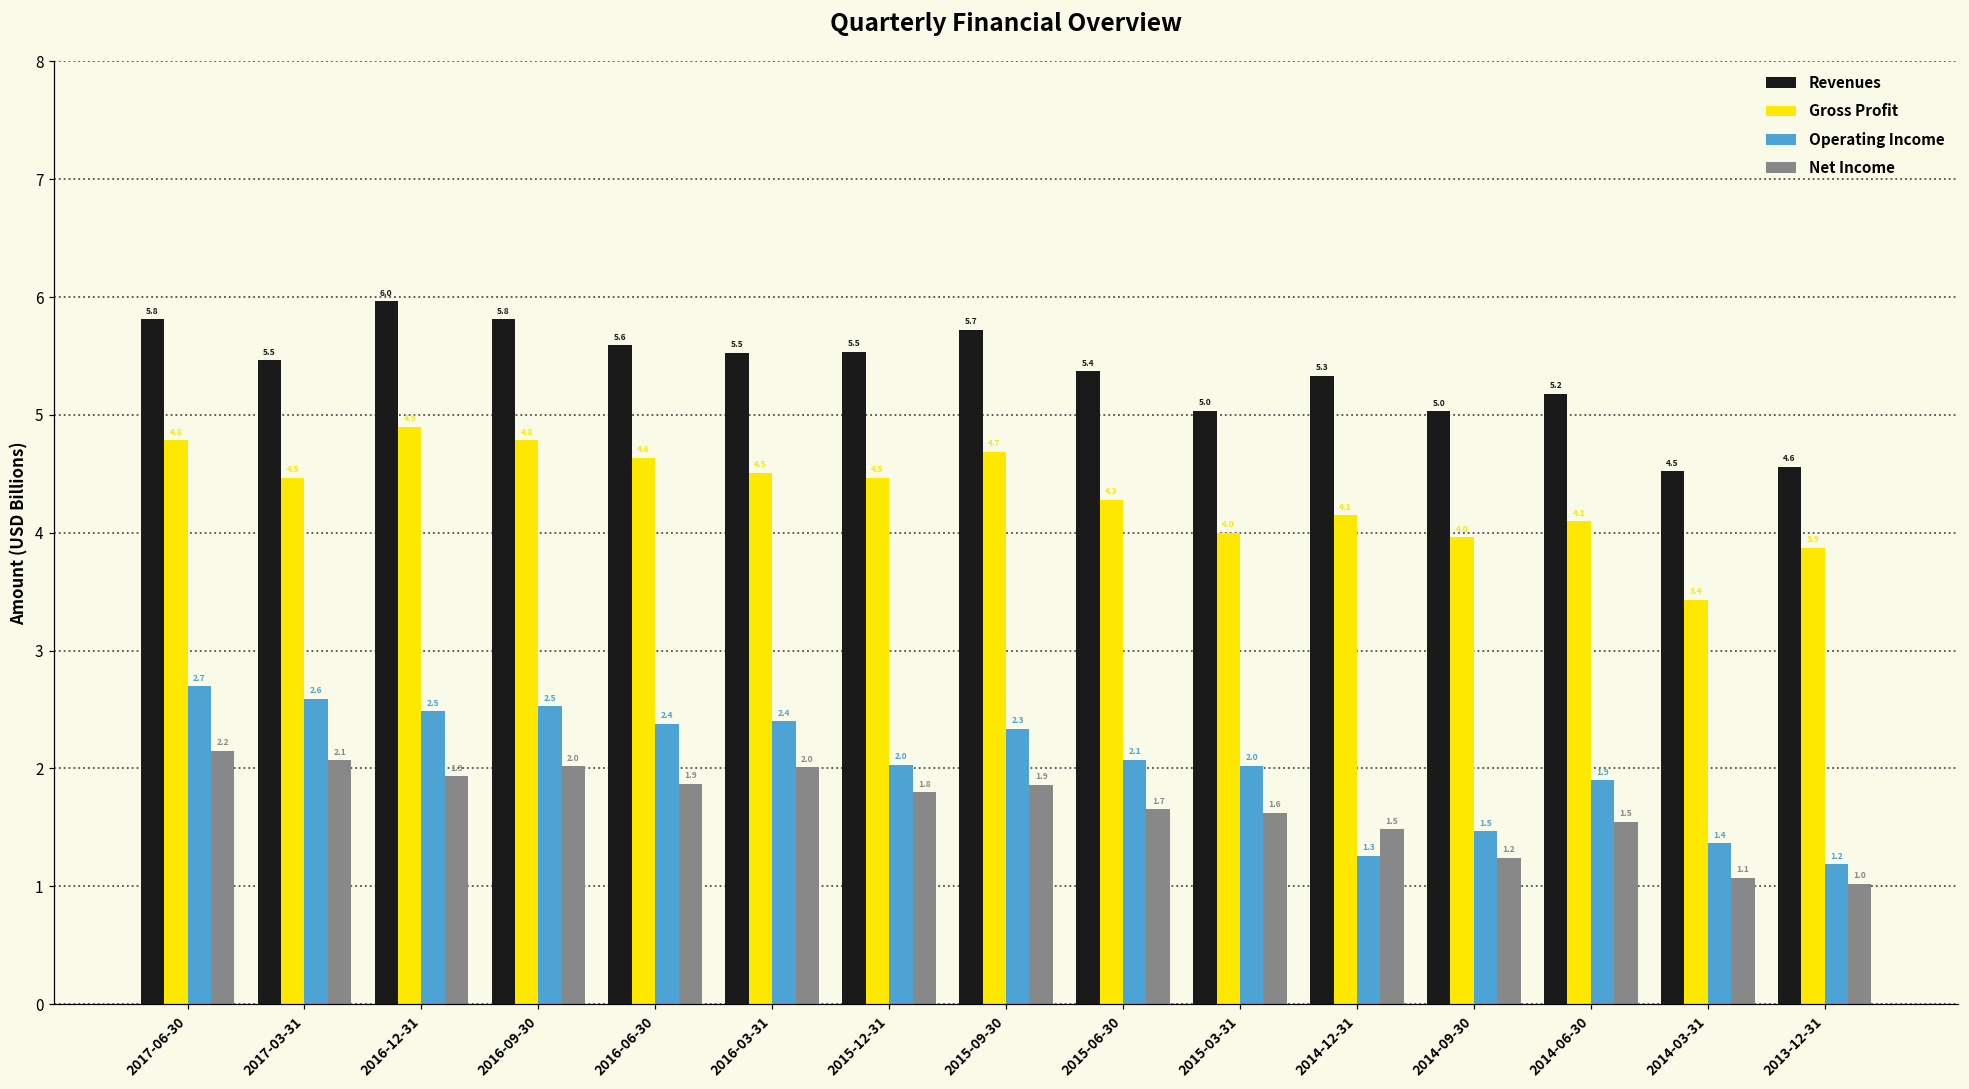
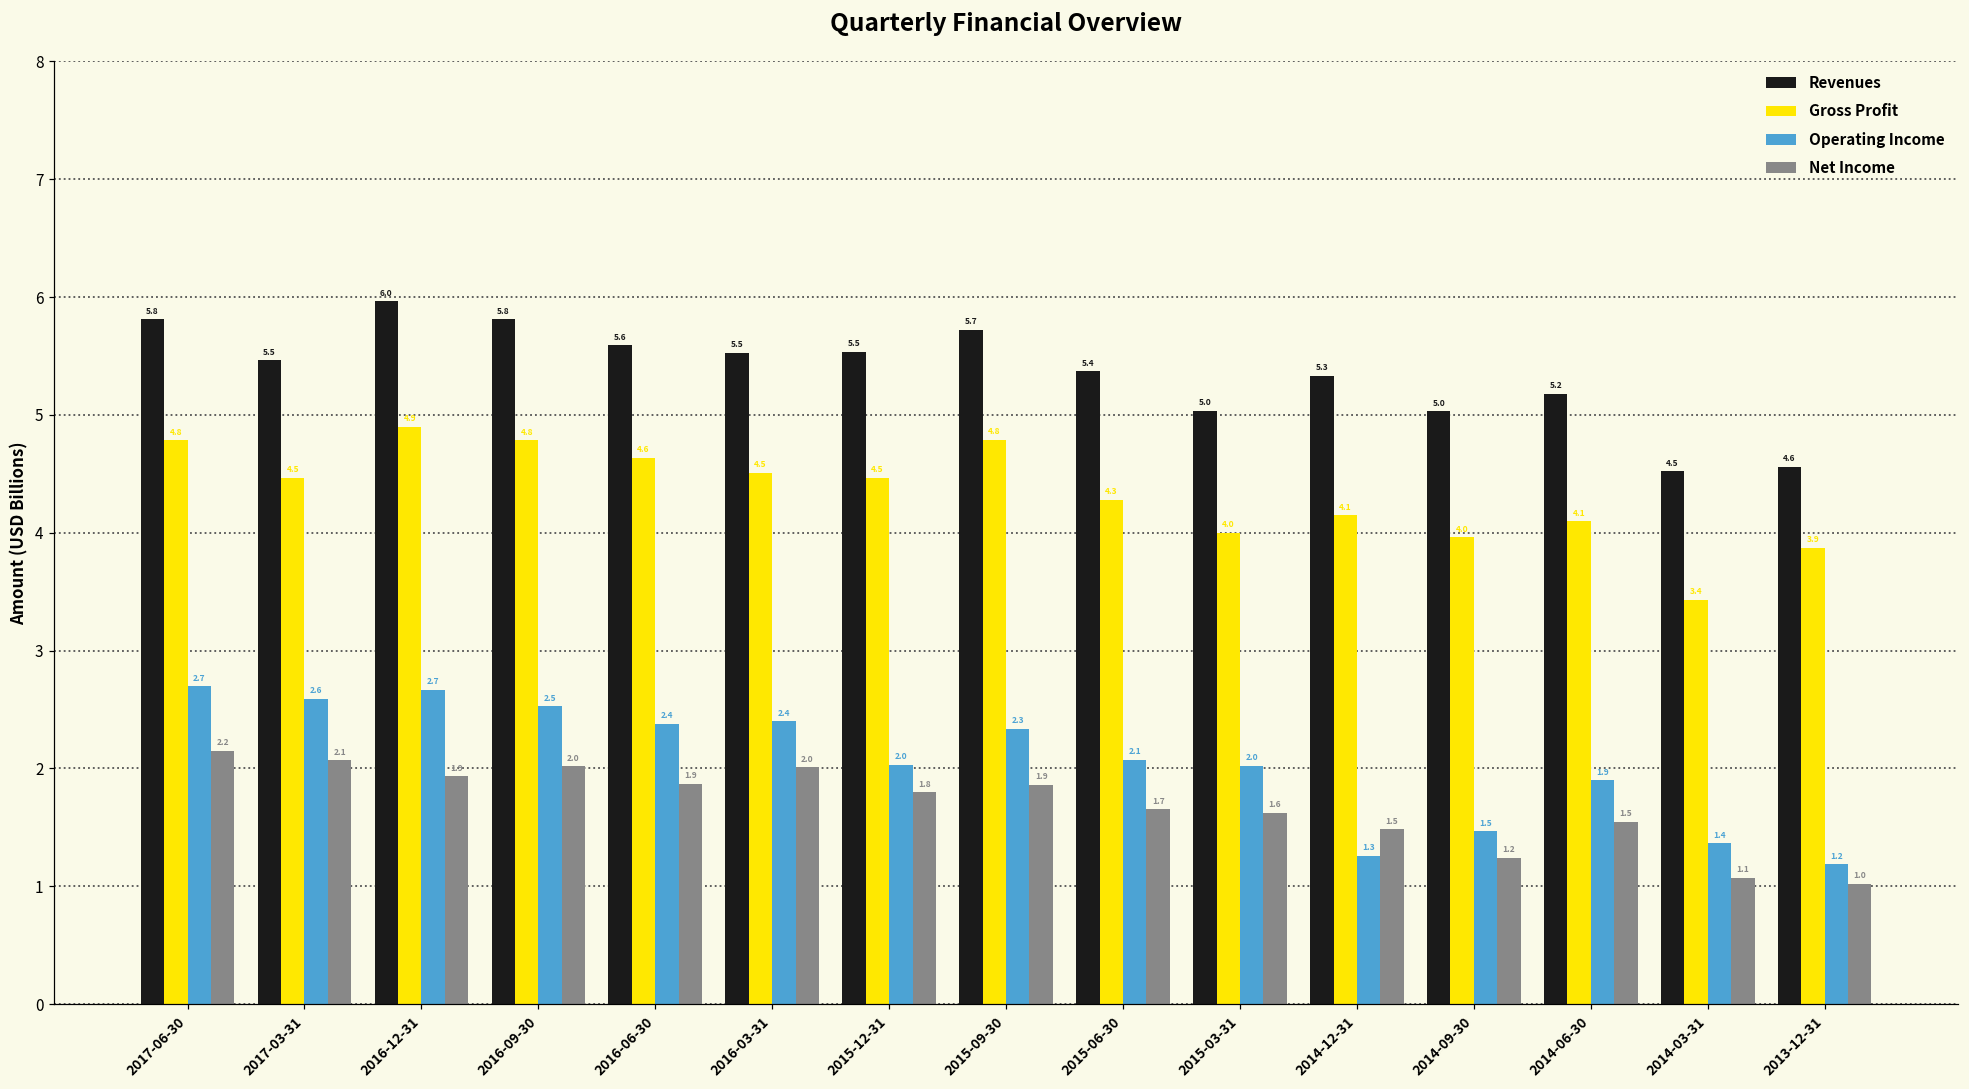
  {
    "Revenues": {
      "2017-06-30": 5.8,
      "2017-03-31": 5.5,
      "2016-12-31": 6.0,
      "2016-09-30": 5.8,
      "2016-06-30": 5.6,
      "2016-03-31": 5.5,
      "2015-12-31": 5.5,
      "2015-09-30": 5.7,
      "2015-06-30": 5.4,
      "2015-03-31": 5.0,
      "2014-12-31": 5.3,
      "2014-09-30": 5.0,
      "2014-06-30": 5.2,
      "2014-03-31": 4.5,
      "2013-12-31": 4.6
    },
    "Gross Profit": {
      "2017-06-30": 4.8,
      "2017-03-31": 4.5,
      "2016-12-31": 4.9,
      "2016-09-30": 4.8,
      "2016-06-30": 4.6,
      "2016-03-31": 4.5,
      "2015-12-31": 4.5,
-     "2015-09-30": 4.7,
+     "2015-09-30": 4.8,
      "2015-06-30": 4.3,
      "2015-03-31": 4.0,
      "2014-12-31": 4.1,
      "2014-09-30": 4.0,
      "2014-06-30": 4.1,
      "2014-03-31": 3.4,
      "2013-12-31": 3.9
    },
    "Operating Income": {
      "2017-06-30": 2.7,
      "2017-03-31": 2.6,
-     "2016-12-31": 2.5,
+     "2016-12-31": 2.7,
      "2016-09-30": 2.5,
      "2016-06-30": 2.4,
      "2016-03-31": 2.4,
      "2015-12-31": 2.0,
      "2015-09-30": 2.3,
      "2015-06-30": 2.1,
      "2015-03-31": 2.0,
      "2014-12-31": 1.3,
      "2014-09-30": 1.5,
      "2014-06-30": 1.9,
      "2014-03-31": 1.4,
      "2013-12-31": 1.2
    },
    "Net Income": {
      "2017-06-30": 2.2,
      "2017-03-31": 2.1,
      "2016-12-31": 1.9,
      "2016-09-30": 2.0,
      "2016-06-30": 1.9,
      "2016-03-31": 2.0,
      "2015-12-31": 1.8,
      "2015-09-30": 1.9,
      "2015-06-30": 1.7,
      "2015-03-31": 1.6,
      "2014-12-31": 1.5,
      "2014-09-30": 1.2,
      "2014-06-30": 1.5,
      "2014-03-31": 1.1,
      "2013-12-31": 1.0
    }
  }
